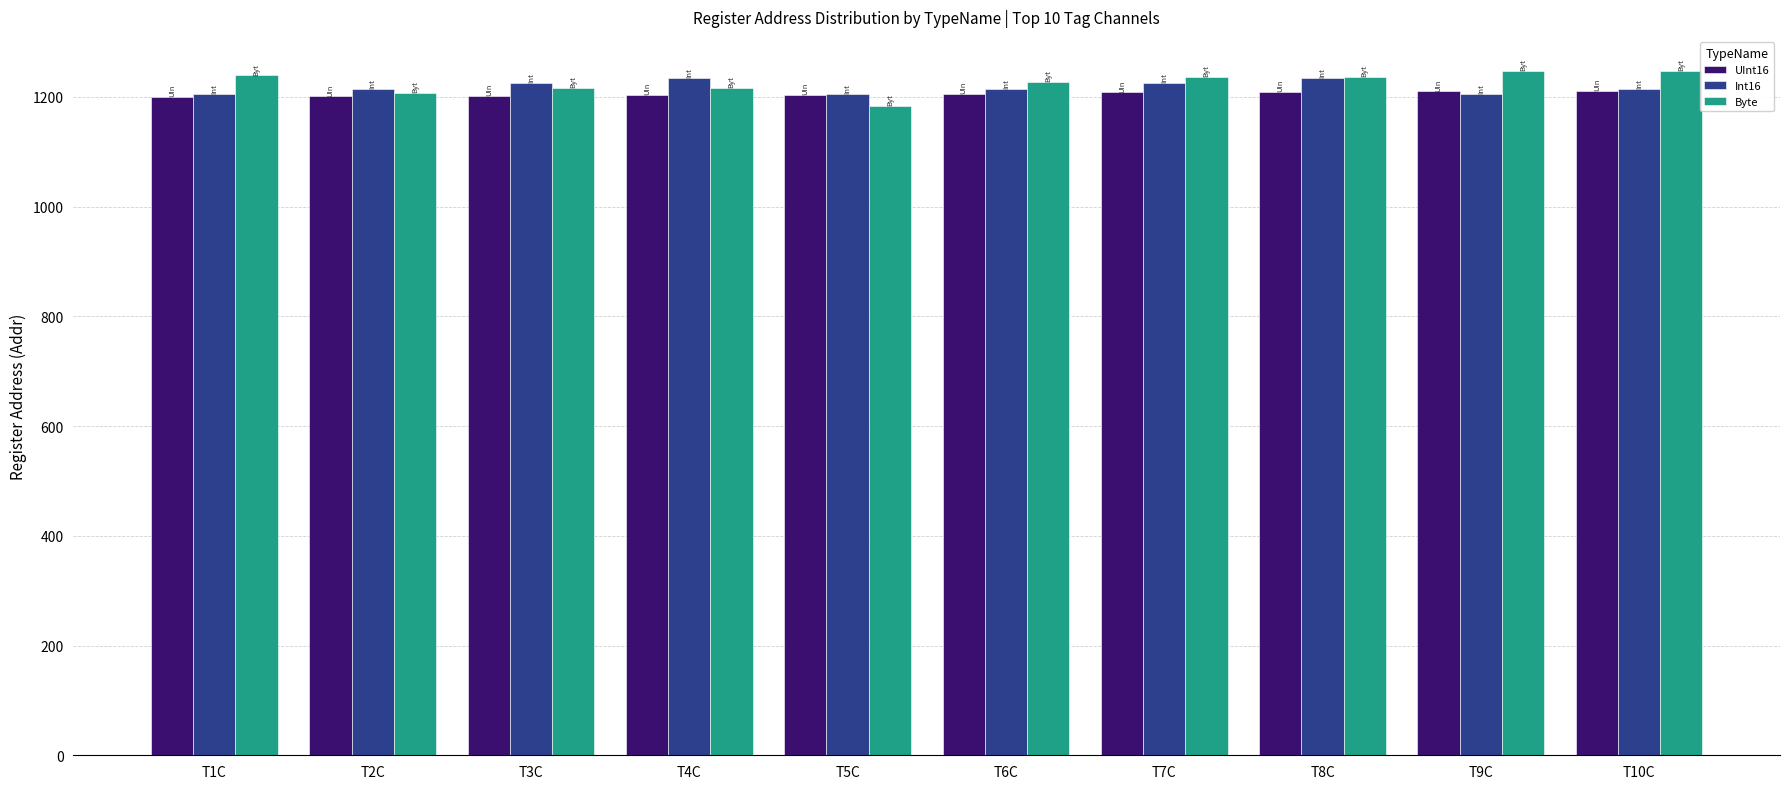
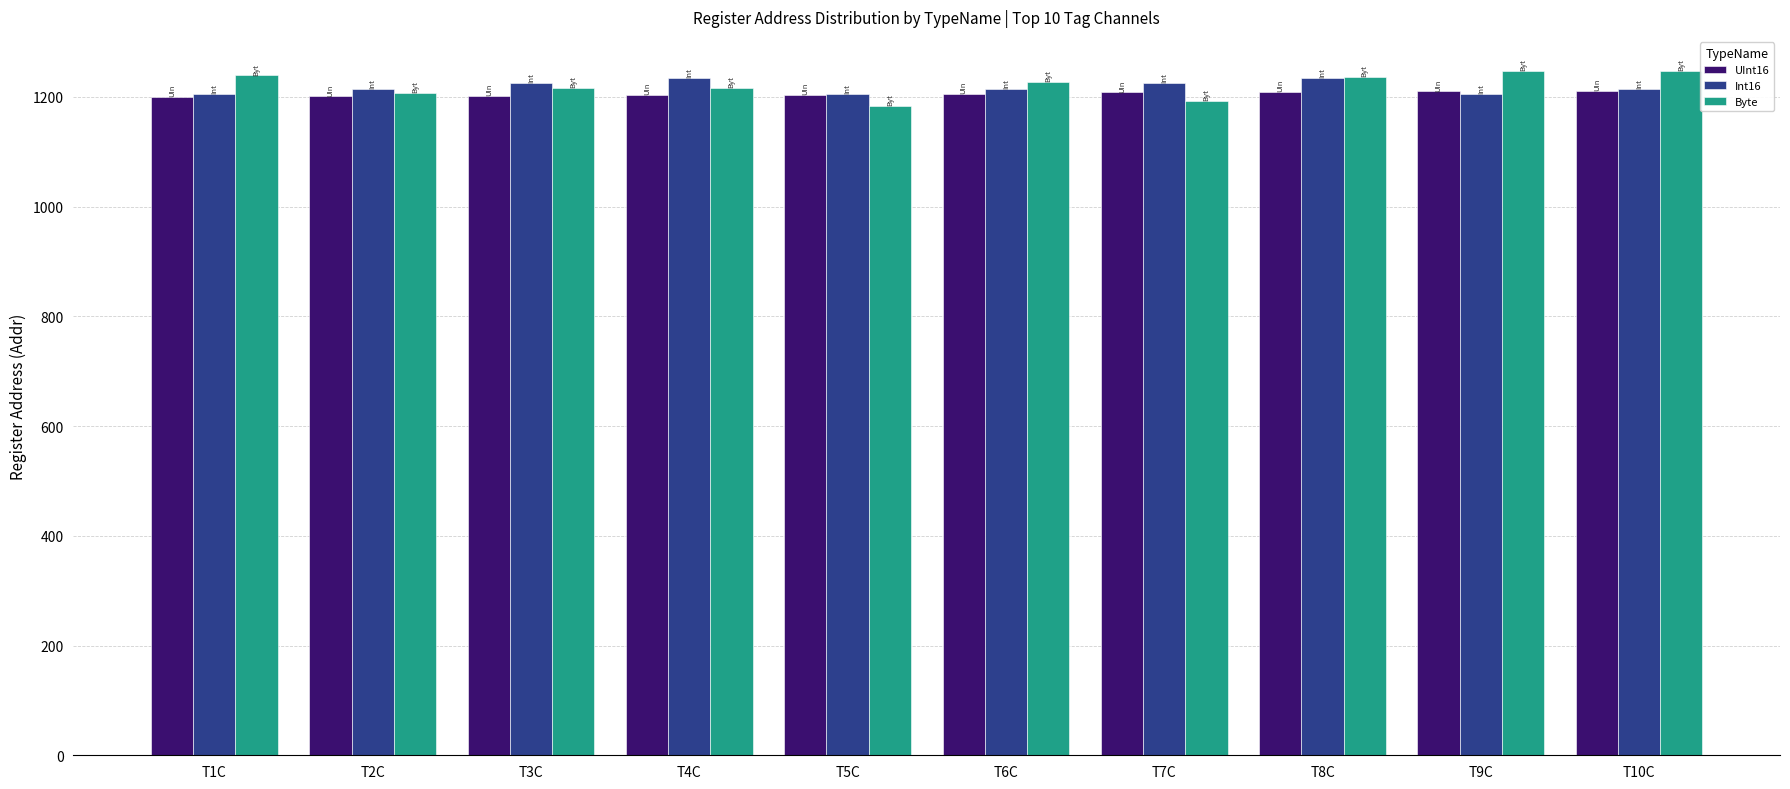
  {
    "Byte": {
      "T1C": 1240,
      "T2C": 1210,
      "T3C": 1220,
      "T4C": 1220,
      "T5C": 1180,
      "T6C": 1230,
-     "T7C": 1240,
+     "T7C": 1190,
      "T8C": 1240,
      "T9C": 1250,
      "T10C": 1250
    }
  }
